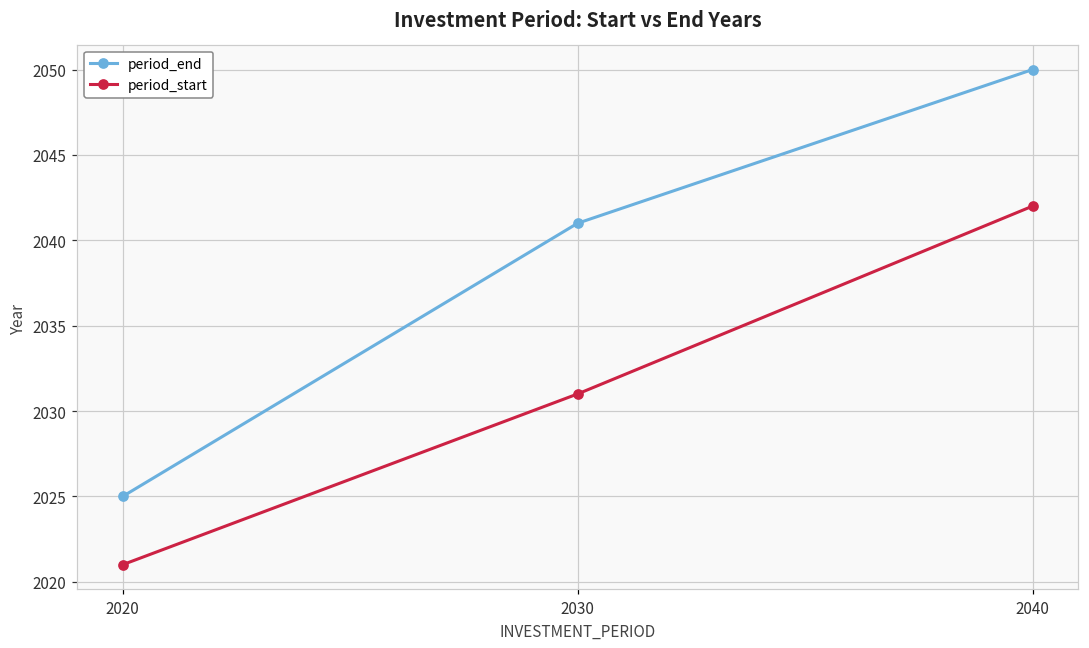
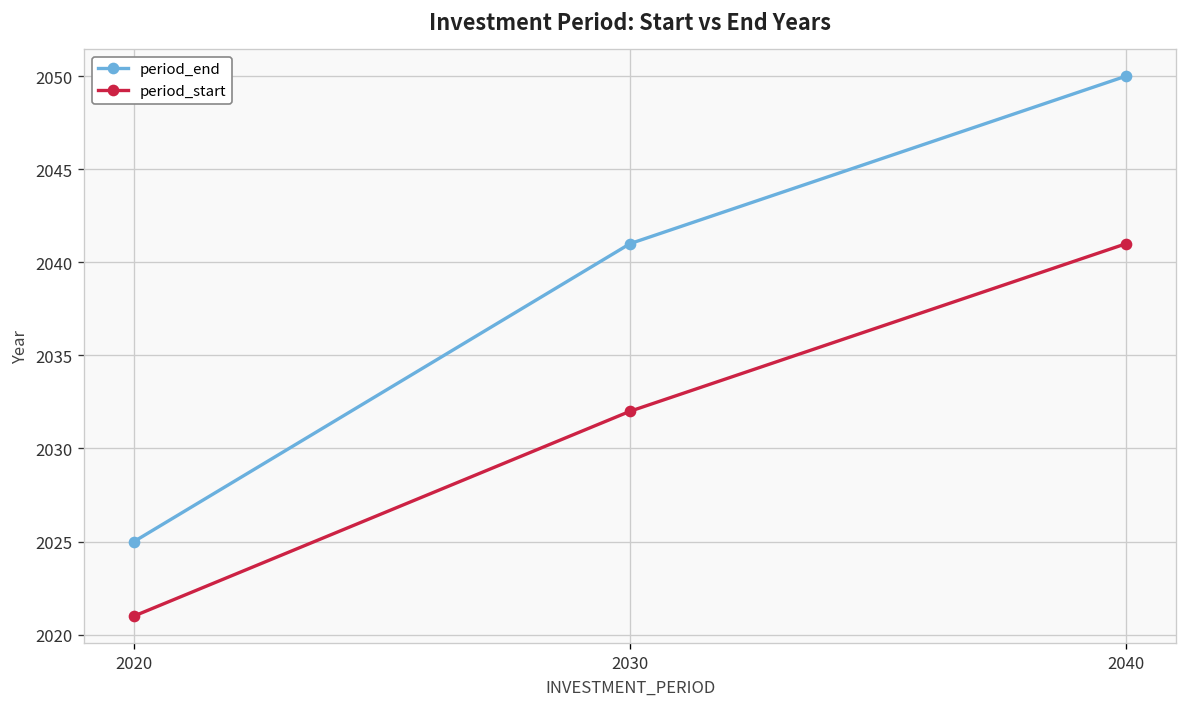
  {
    "period_end": {
      "2020": 2025,
      "2030": 2041,
      "2040": 2050
    },
    "period_start": {
      "2020": 2021,
-     "2030": 2031,
-     "2040": 2042
+     "2030": 2032,
+     "2040": 2041
    }
  }
